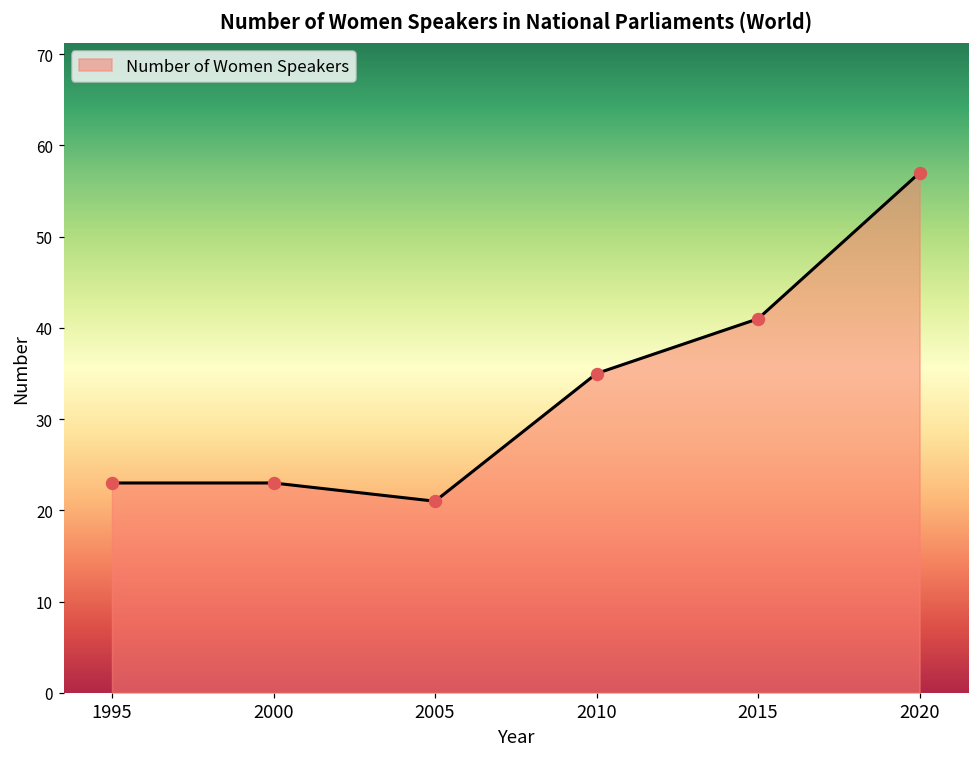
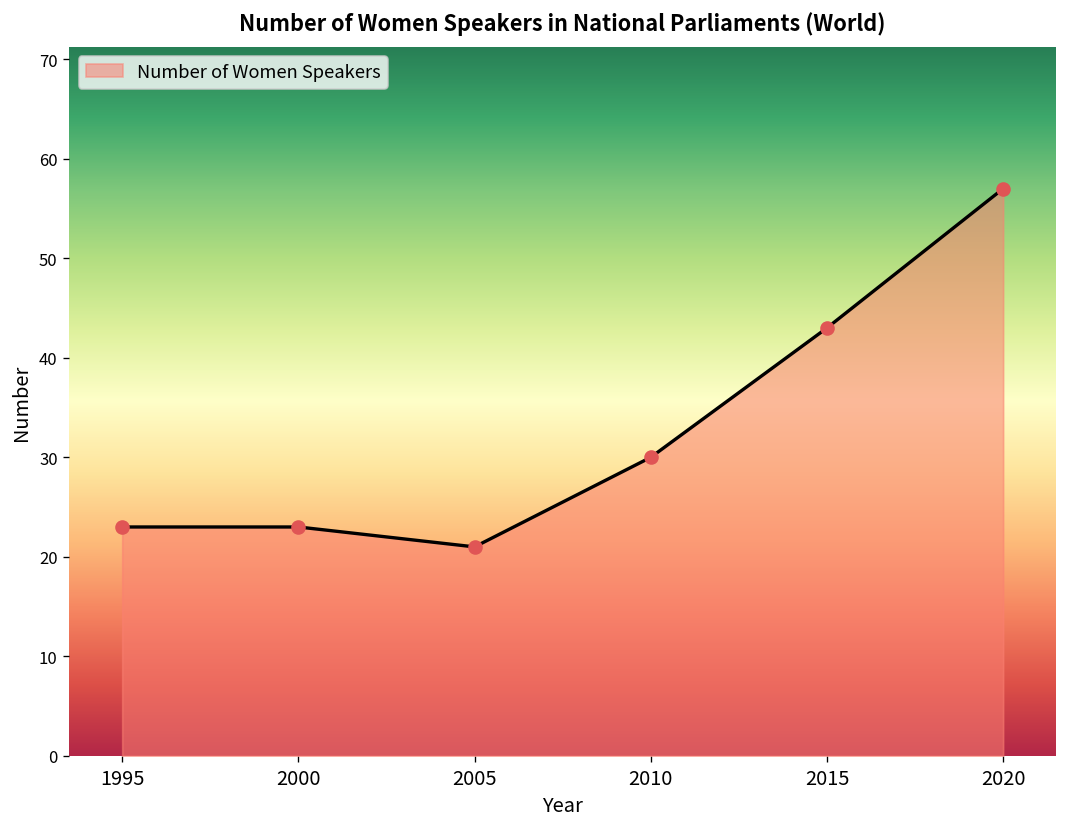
  {
    "1995": 23,
    "2000": 23,
    "2005": 21,
-   "2010": 35,
-   "2015": 41,
+   "2010": 30,
+   "2015": 43,
    "2020": 57
  }
